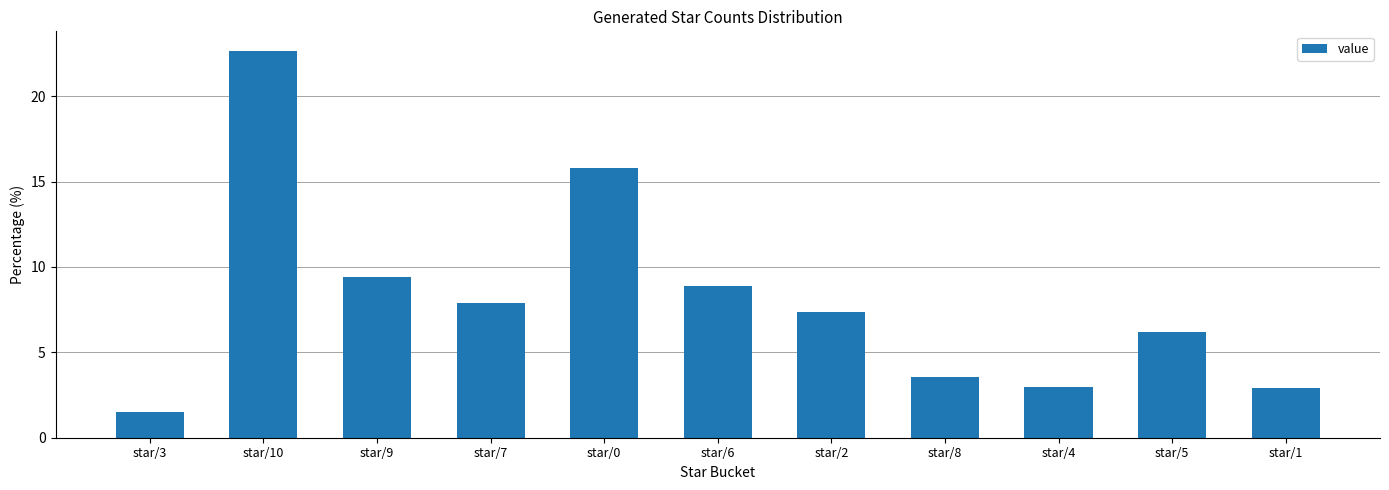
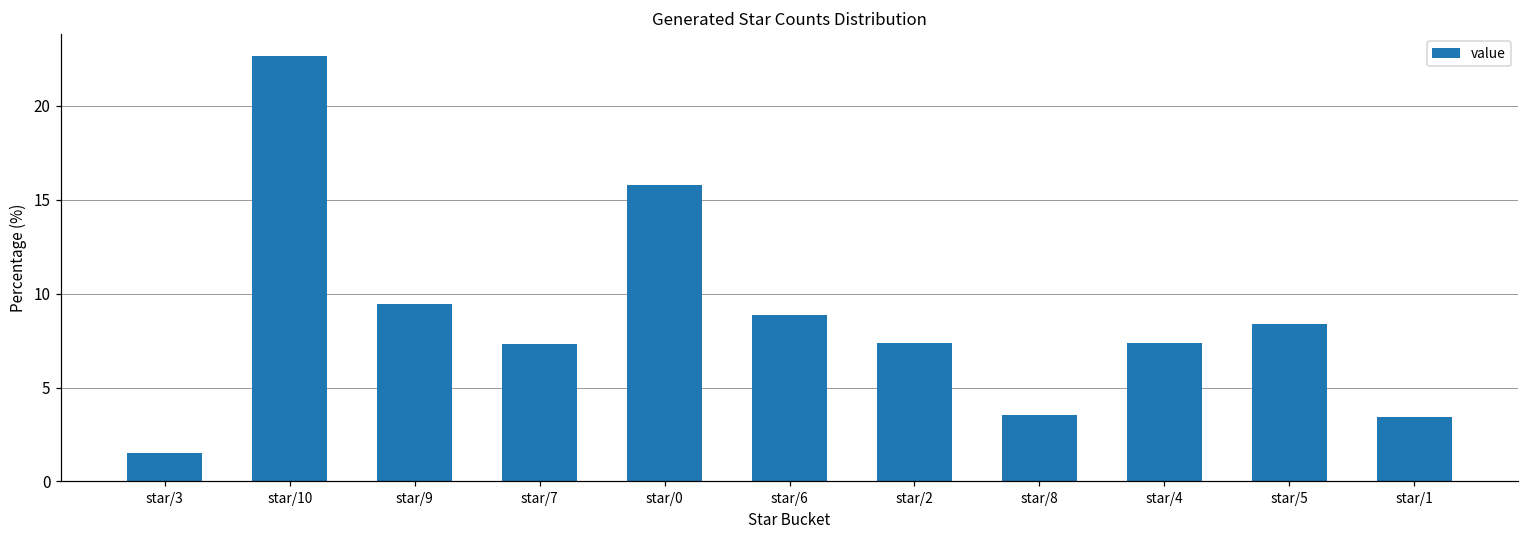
  {
    "star/3": 1.5,
    "star/10": 22.7,
    "star/9": 9.4,
-   "star/7": 7.9,
+   "star/7": 7.3,
    "star/0": 15.8,
    "star/6": 8.9,
    "star/2": 7.4,
    "star/8": 3.5,
-   "star/4": 3.0,
-   "star/5": 6.2,
-   "star/1": 2.9
+   "star/4": 7.4,
+   "star/5": 8.4,
+   "star/1": 3.4
  }
